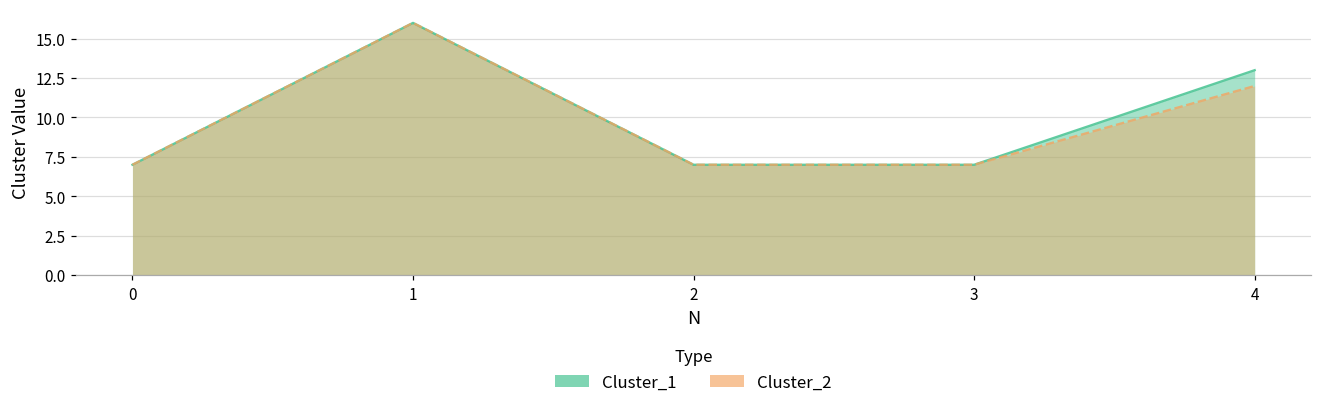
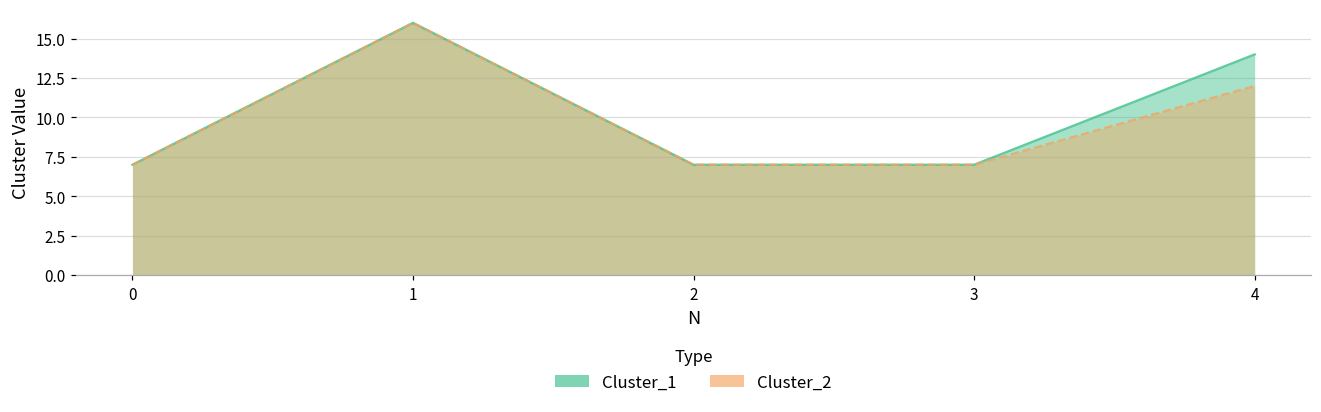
  {
    "Cluster_1": {
-     "4": 13
+     "4": 14
    },
    "Cluster_2": {
      "4": 12
    }
  }
